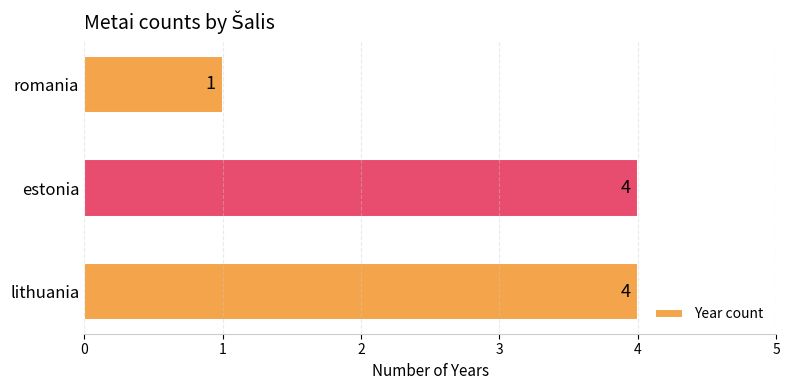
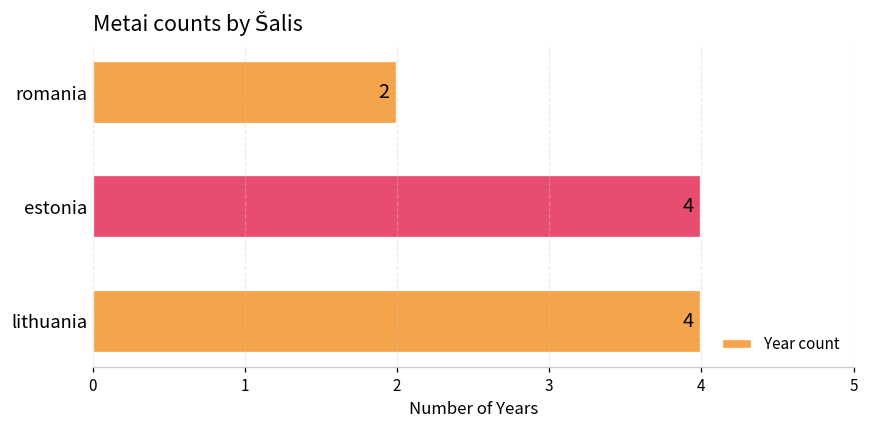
  {
-   "romania": 1,
+   "romania": 2,
    "estonia": 4,
    "lithuania": 4
  }
